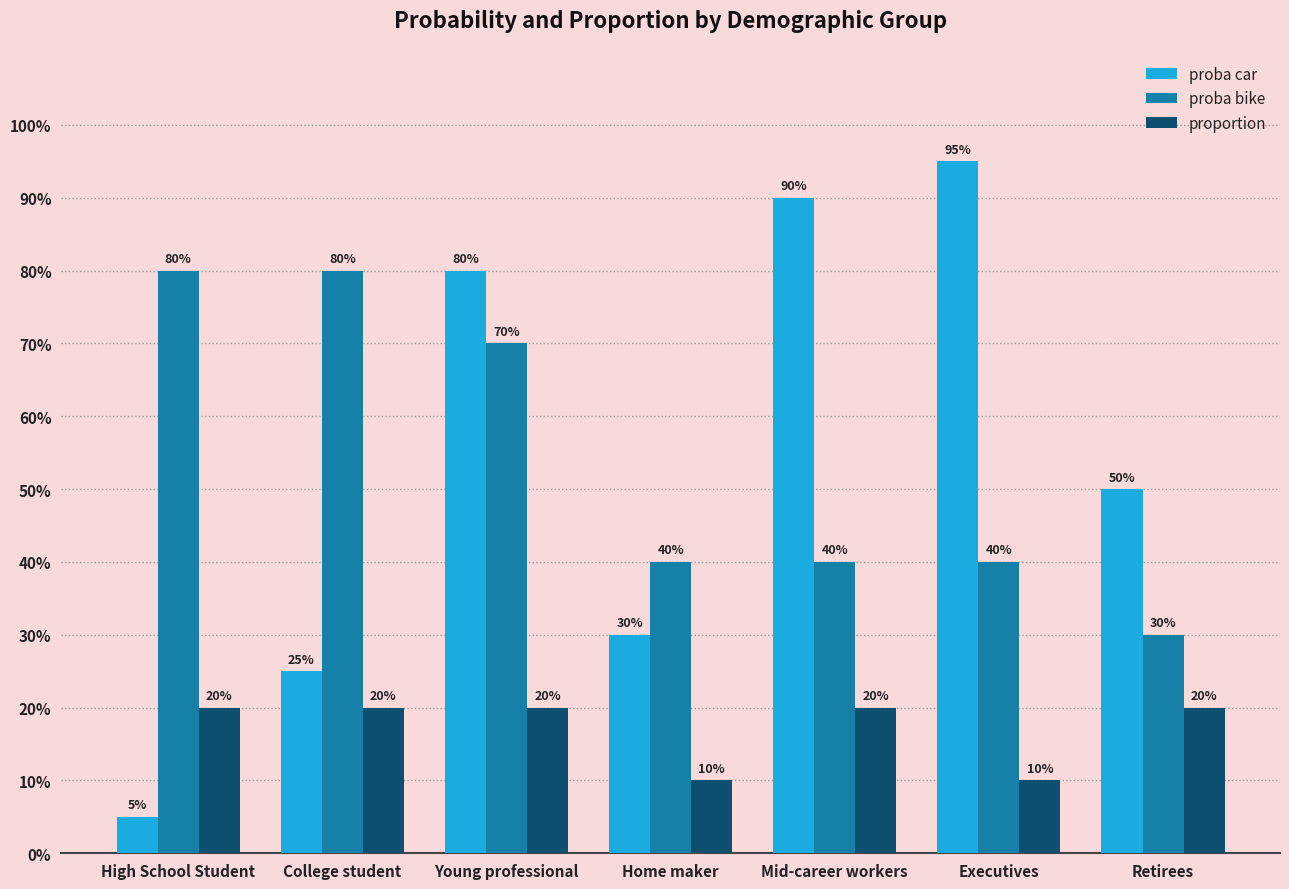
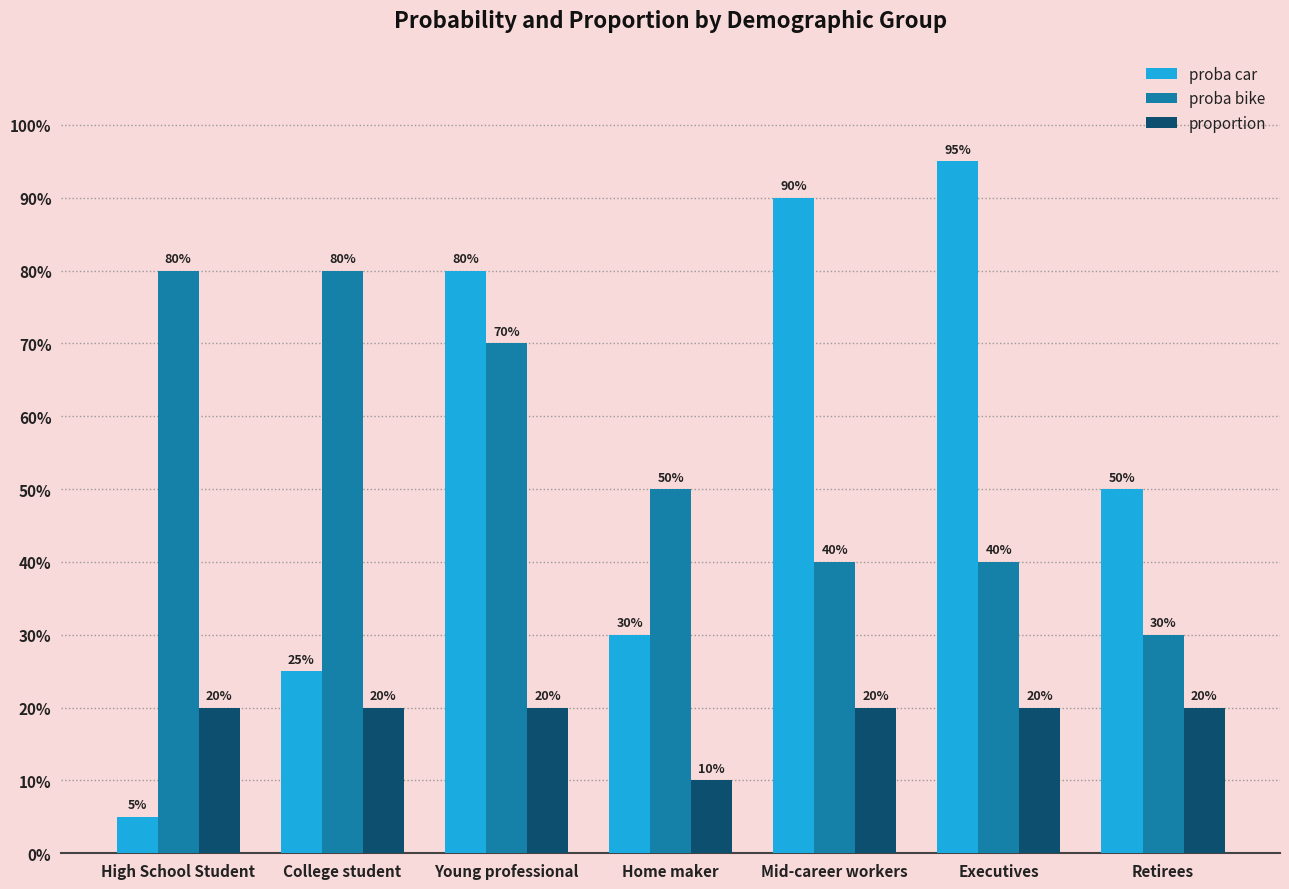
  {
    "proba car": {
      "High School Student": "5%",
      "College student": "25%",
      "Young professional": "80%",
      "Home maker": "30%",
      "Mid-career workers": "90%",
      "Executives": "95%",
      "Retirees": "50%"
    },
    "proba bike": {
      "High School Student": "80%",
      "College student": "80%",
      "Young professional": "70%",
-     "Home maker": "40%",
+     "Home maker": "50%",
      "Mid-career workers": "40%",
      "Executives": "40%",
      "Retirees": "30%"
    },
    "proportion": {
      "High School Student": "20%",
      "College student": "20%",
      "Young professional": "20%",
      "Home maker": "10%",
      "Mid-career workers": "20%",
-     "Executives": "10%",
+     "Executives": "20%",
      "Retirees": "20%"
    }
  }
